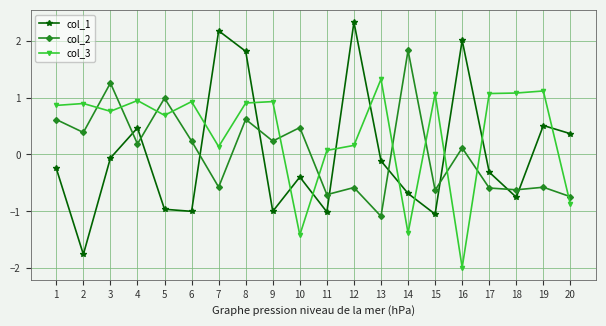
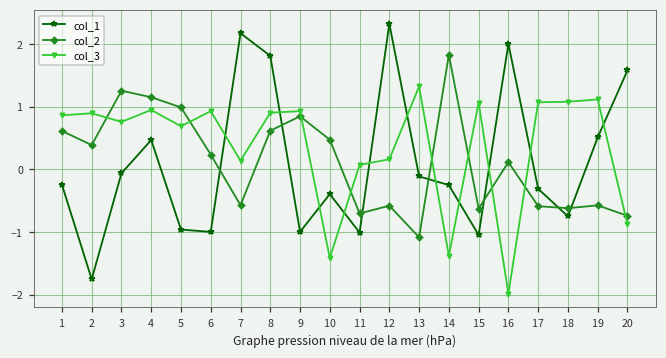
  {
    "col_1": {
      "1": -0.2,
      "2": -1.8,
      "3": -0.1,
      "4": 0.5,
      "5": -1.0,
      "6": -1.0,
      "7": 2.2,
      "8": 1.8,
      "9": -1.0,
      "10": -0.4,
      "11": -1.0,
      "12": 2.3,
      "13": -0.1,
-     "14": -0.7,
+     "14": -0.3,
      "15": -1.0,
      "16": 2.0,
      "17": -0.3,
      "18": -0.8,
      "19": 0.5,
-     "20": 0.4
+     "20": 1.6
    },
    "col_2": {
      "1": 0.6,
      "2": 0.4,
      "3": 1.3,
-     "4": 0.2,
+     "4": 1.2,
      "5": 1.0,
      "6": 0.2,
      "7": -0.6,
      "8": 0.6,
-     "9": 0.2,
+     "9": 0.8,
      "10": 0.5,
      "11": -0.7,
      "12": -0.6,
      "13": -1.1,
      "14": 1.8,
      "15": -0.6,
      "16": 0.1,
      "17": -0.6,
      "18": -0.6,
      "19": -0.6,
      "20": -0.7
    },
    "col_3": {
      "1": 0.9,
      "2": 0.9,
      "3": 0.8,
      "4": 0.9,
      "5": 0.7,
      "6": 0.9,
      "7": 0.1,
      "8": 0.9,
      "9": 0.9,
      "10": -1.4,
      "11": 0.1,
      "12": 0.2,
      "13": 1.3,
      "14": -1.4,
      "15": 1.1,
      "16": -2.0,
      "17": 1.1,
      "18": 1.1,
      "19": 1.1,
      "20": -0.9
    }
  }
